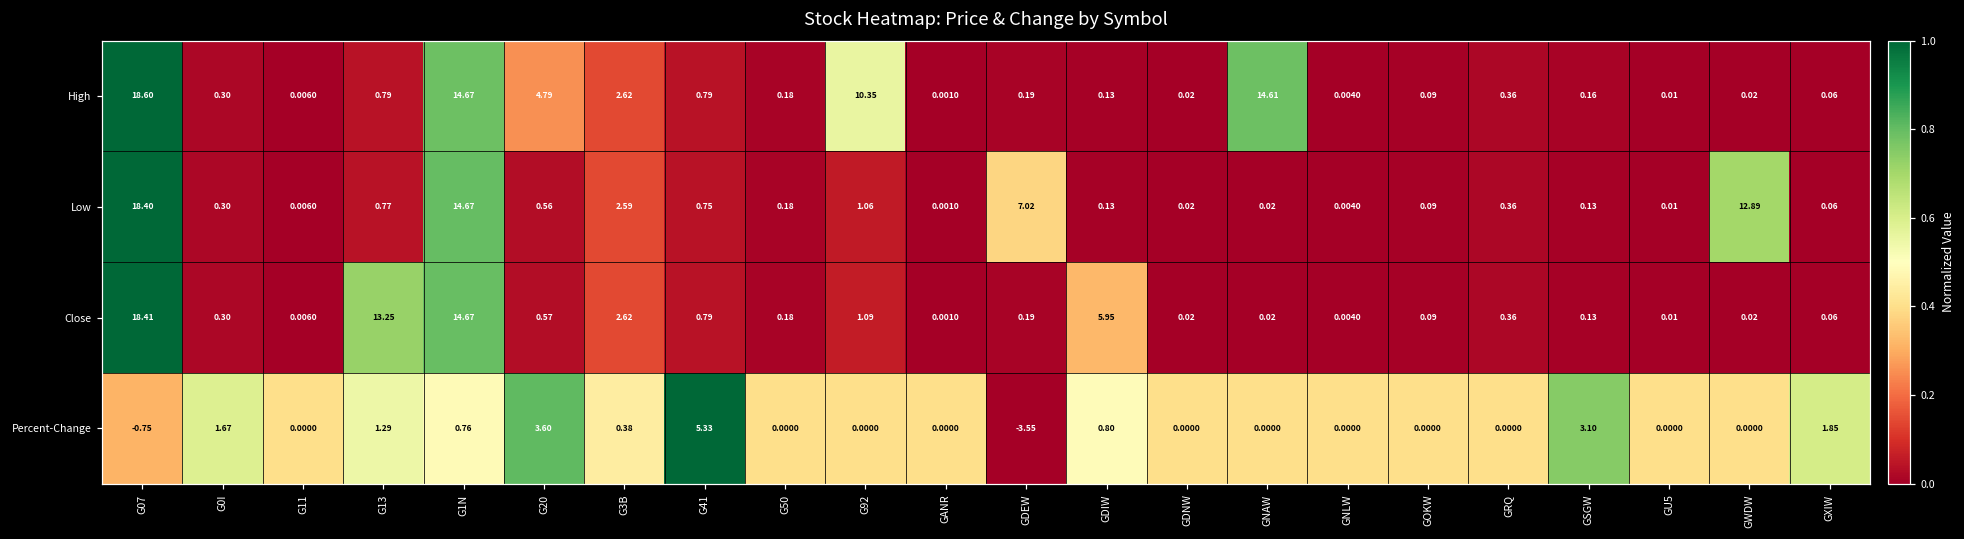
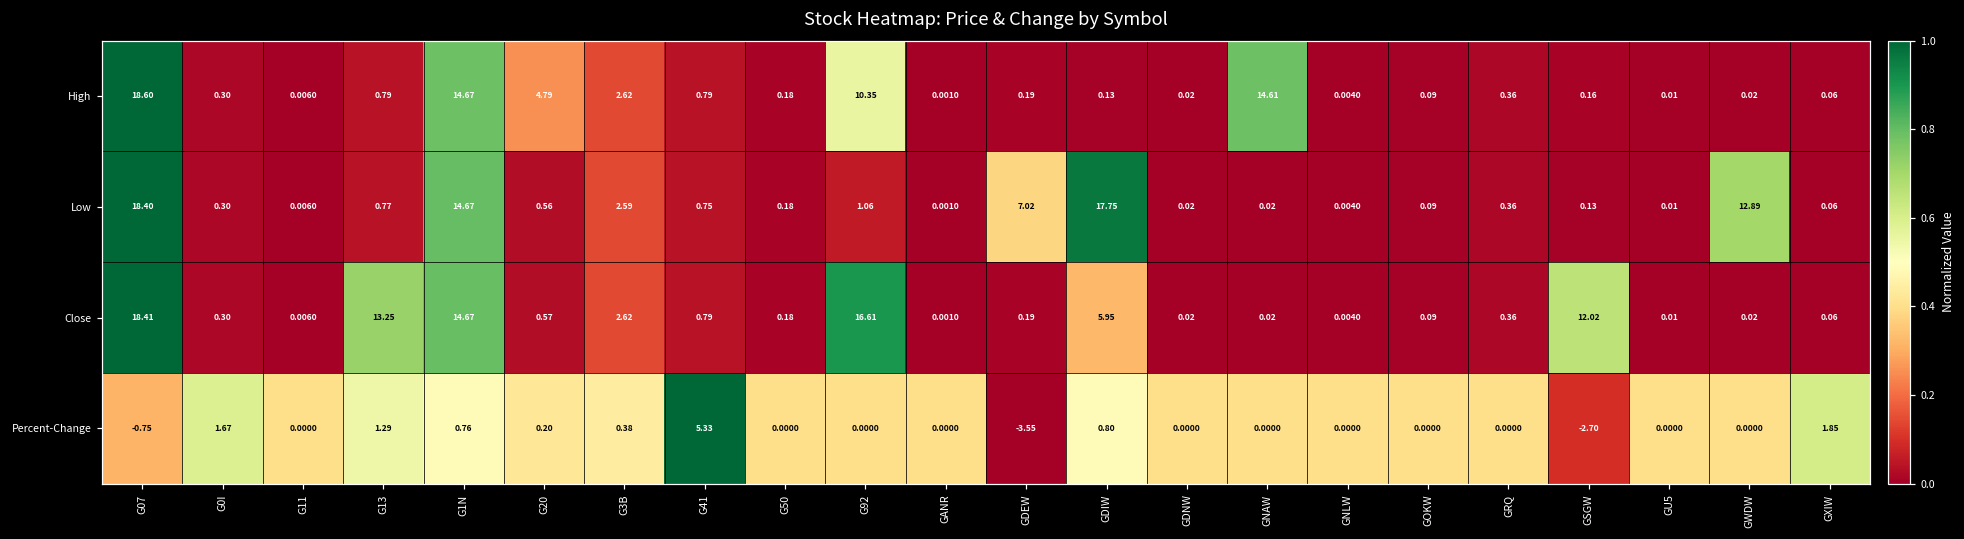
  {
    "High": {
      "G07": 18.60,
      "G0I": 0.30,
      "G11": 0.0060,
      "G13": 0.79,
      "G1N": 14.67,
      "G20": 4.79,
      "G3B": 2.62,
      "G41": 0.79,
      "G50": 0.18,
      "G92": 10.35,
      "GANR": 0.0010,
      "GDEW": 0.19,
      "GDIW": 0.13,
      "GDNW": 0.02,
      "GNAW": 14.61,
      "GNLW": 0.0040,
      "GOKW": 0.09,
      "GRQ": 0.36,
      "GSGW": 0.16,
      "GU5": 0.01,
      "GWDW": 0.02,
      "GXIW": 0.06
    },
    "Low": {
      "G07": 18.40,
      "G0I": 0.30,
      "G11": 0.0060,
      "G13": 0.77,
      "G1N": 14.67,
      "G20": 0.56,
      "G3B": 2.59,
      "G41": 0.75,
      "G50": 0.18,
      "G92": 1.06,
      "GANR": 0.0010,
      "GDEW": 7.02,
-     "GDIW": 0.13,
+     "GDIW": 17.75,
      "GDNW": 0.02,
      "GNAW": 0.02,
      "GNLW": 0.0040,
      "GOKW": 0.09,
      "GRQ": 0.36,
      "GSGW": 0.13,
      "GU5": 0.01,
      "GWDW": 12.89,
      "GXIW": 0.06
    },
    "Close": {
      "G07": 18.41,
      "G0I": 0.30,
      "G11": 0.0060,
      "G13": 13.25,
      "G1N": 14.67,
      "G20": 0.57,
      "G3B": 2.62,
      "G41": 0.79,
      "G50": 0.18,
-     "G92": 1.09,
+     "G92": 16.61,
      "GANR": 0.0010,
      "GDEW": 0.19,
      "GDIW": 5.95,
      "GDNW": 0.02,
      "GNAW": 0.02,
      "GNLW": 0.0040,
      "GOKW": 0.09,
      "GRQ": 0.36,
-     "GSGW": 0.13,
+     "GSGW": 12.02,
      "GU5": 0.01,
      "GWDW": 0.02,
      "GXIW": 0.06
    },
    "Percent-Change": {
      "G07": -0.75,
      "G0I": 1.67,
      "G11": 0.0000,
      "G13": 1.29,
      "G1N": 0.76,
-     "G20": 3.60,
+     "G20": 0.20,
      "G3B": 0.38,
      "G41": 5.33,
      "G50": 0.0000,
      "G92": 0.0000,
      "GANR": 0.0000,
      "GDEW": -3.55,
      "GDIW": 0.80,
      "GDNW": 0.0000,
      "GNAW": 0.0000,
      "GNLW": 0.0000,
      "GOKW": 0.0000,
      "GRQ": 0.0000,
-     "GSGW": 3.10,
+     "GSGW": -2.70,
      "GU5": 0.0000,
      "GWDW": 0.0000,
      "GXIW": 1.85
    }
  }
